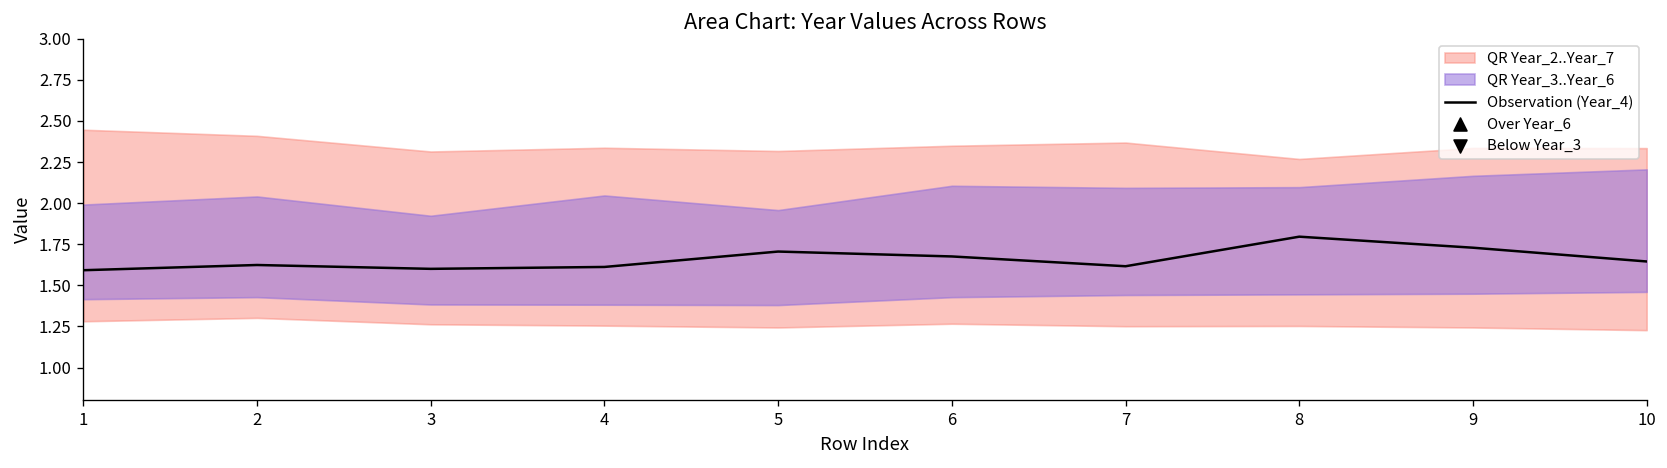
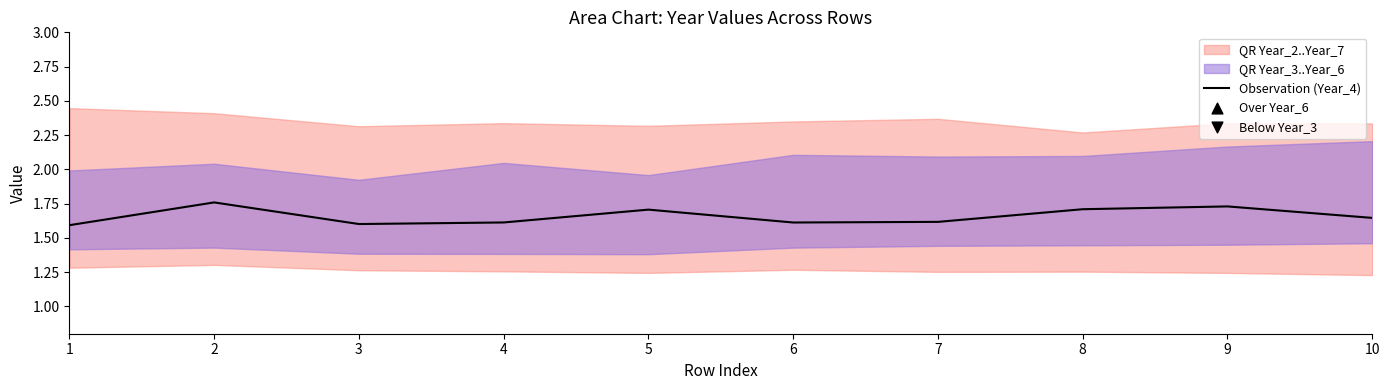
  {
    "Observation (Year_4)": {
      "1": 1.59,
-     "2": 1.62,
+     "2": 1.76,
      "3": 1.60,
      "4": 1.61,
      "5": 1.71,
-     "6": 1.68,
+     "6": 1.61,
      "7": 1.62,
-     "8": 1.80,
+     "8": 1.71,
      "9": 1.73,
      "10": 1.65
    }
  }
